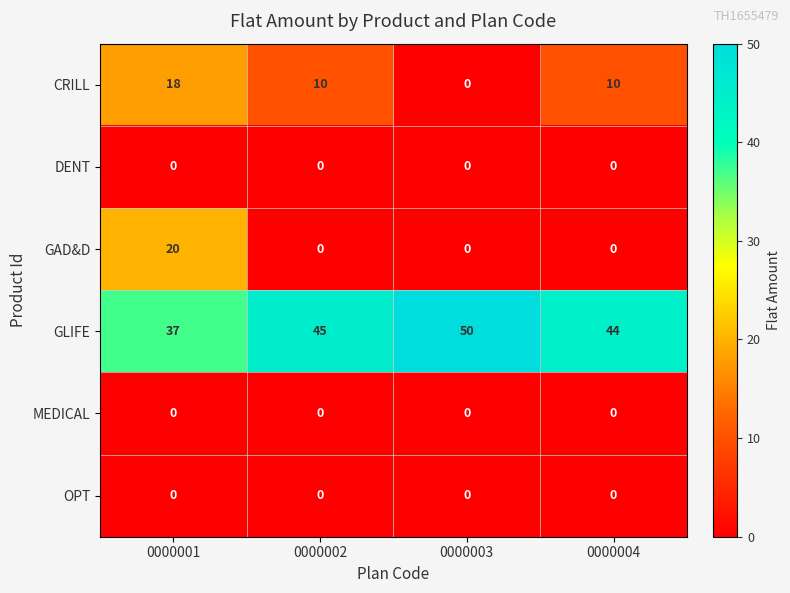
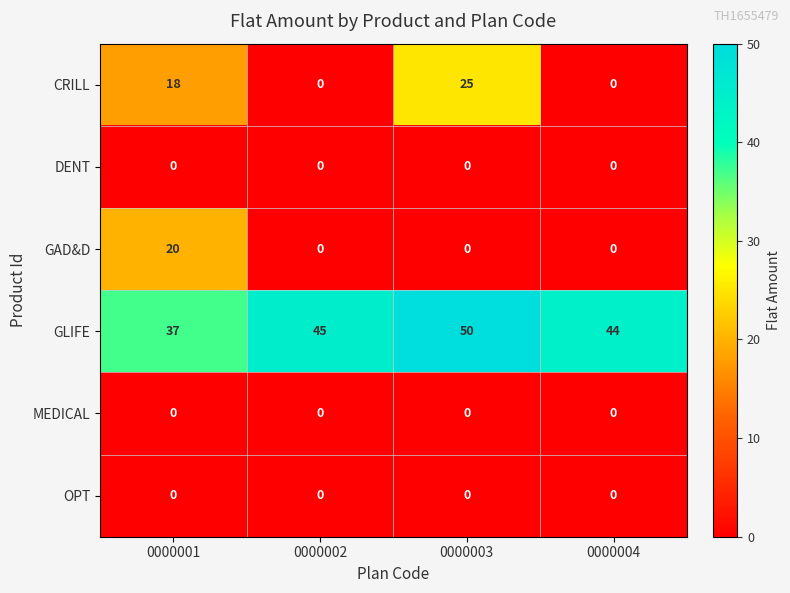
  {
    "CRILL": {
      "0000001": 18,
-     "0000002": 10,
-     "0000003": 0,
-     "0000004": 10
+     "0000002": 0,
+     "0000003": 25,
+     "0000004": 0
    },
    "DENT": {
      "0000001": 0,
      "0000002": 0,
      "0000003": 0,
      "0000004": 0
    },
    "GAD&D": {
      "0000001": 20,
      "0000002": 0,
      "0000003": 0,
      "0000004": 0
    },
    "GLIFE": {
      "0000001": 37,
      "0000002": 45,
      "0000003": 50,
      "0000004": 44
    },
    "MEDICAL": {
      "0000001": 0,
      "0000002": 0,
      "0000003": 0,
      "0000004": 0
    },
    "OPT": {
      "0000001": 0,
      "0000002": 0,
      "0000003": 0,
      "0000004": 0
    }
  }
